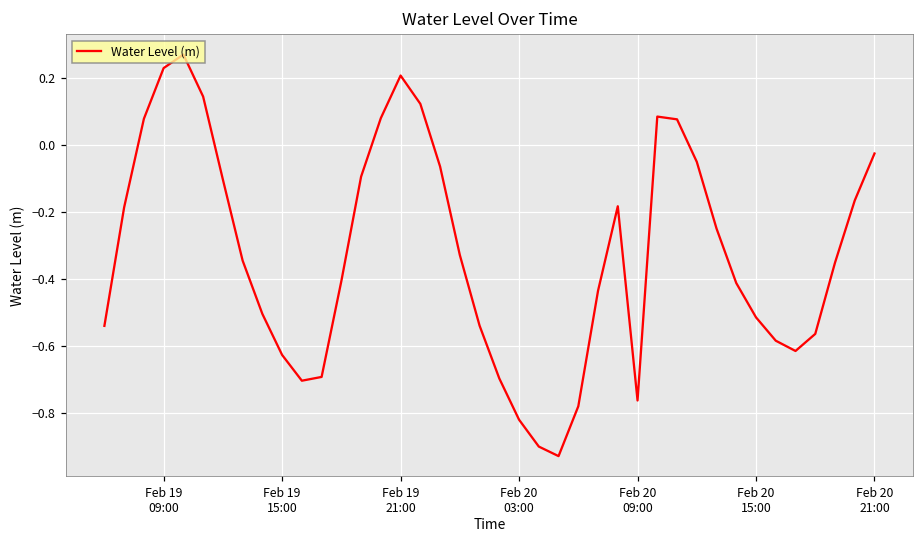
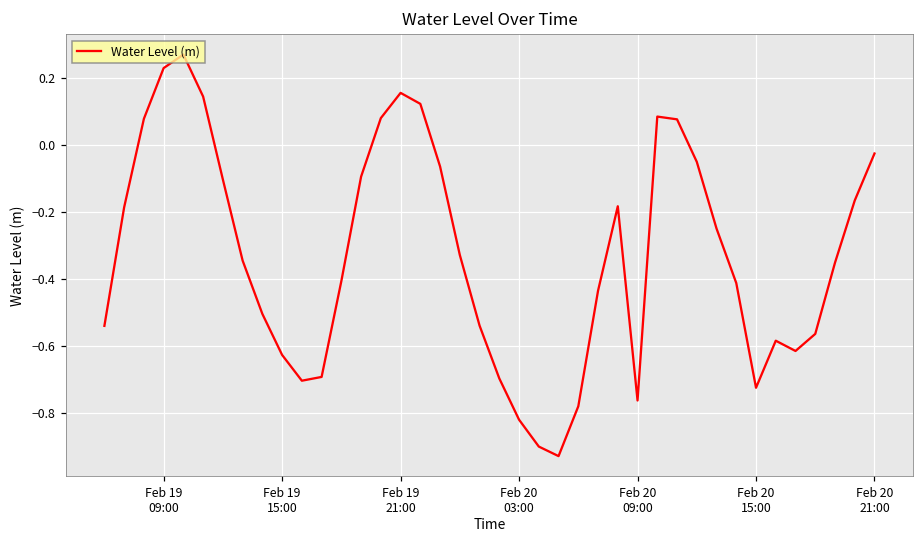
  {
    "Feb 19 09:00": 0.23,
    "Feb 19 15:00": -0.63,
-   "Feb 19 21:00": 0.21,
+   "Feb 19 21:00": 0.16,
    "Feb 20 03:00": -0.82,
    "Feb 20 09:00": -0.76,
-   "Feb 20 15:00": -0.51,
+   "Feb 20 15:00": -0.72,
    "Feb 20 21:00": -0.02
  }
